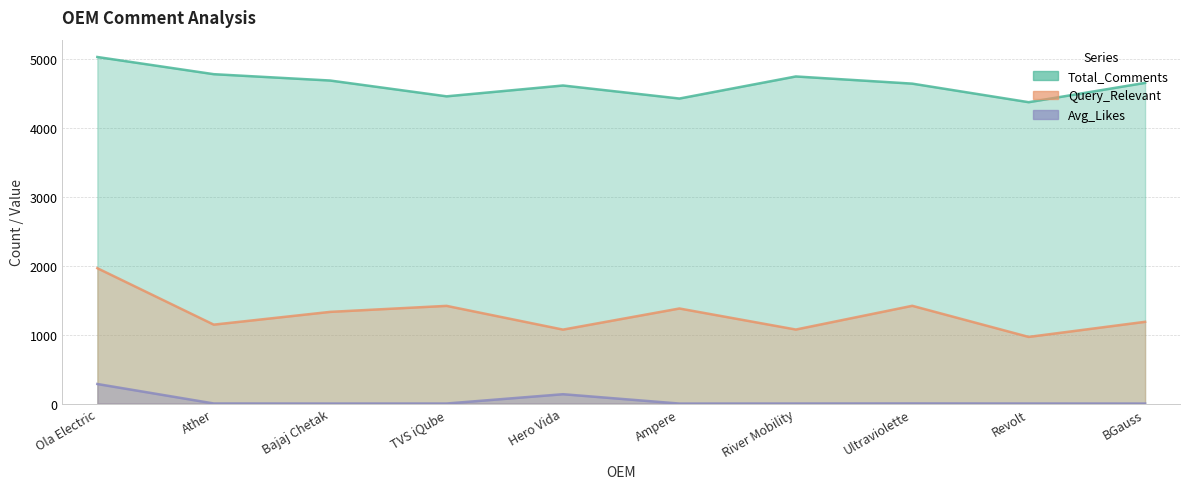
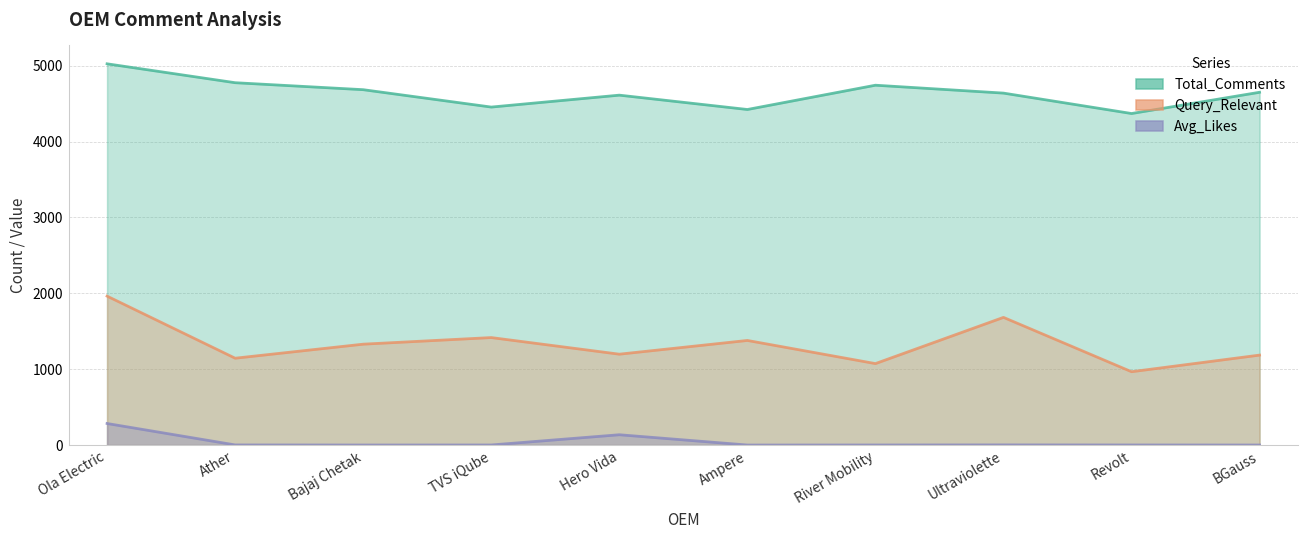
  {
    "Query_Relevant": {
      "Ola Electric": 2000,
      "Ather": 1100,
      "Bajaj Chetak": 1300,
      "TVS iQube": 1400,
-     "Hero Vida": 1100,
+     "Hero Vida": 1200,
      "Ampere": 1400,
      "River Mobility": 1100,
-     "Ultraviolette": 1400,
+     "Ultraviolette": 1700,
      "Revolt": 1000,
      "BGauss": 1200
    }
  }
